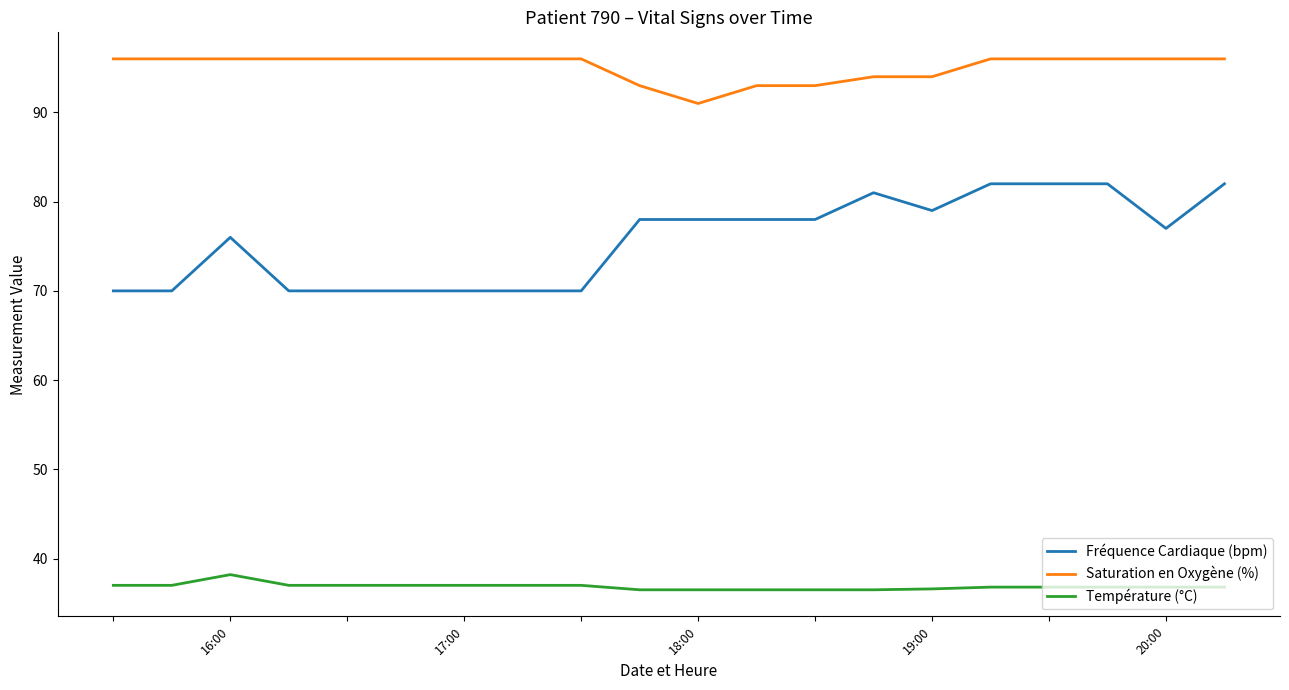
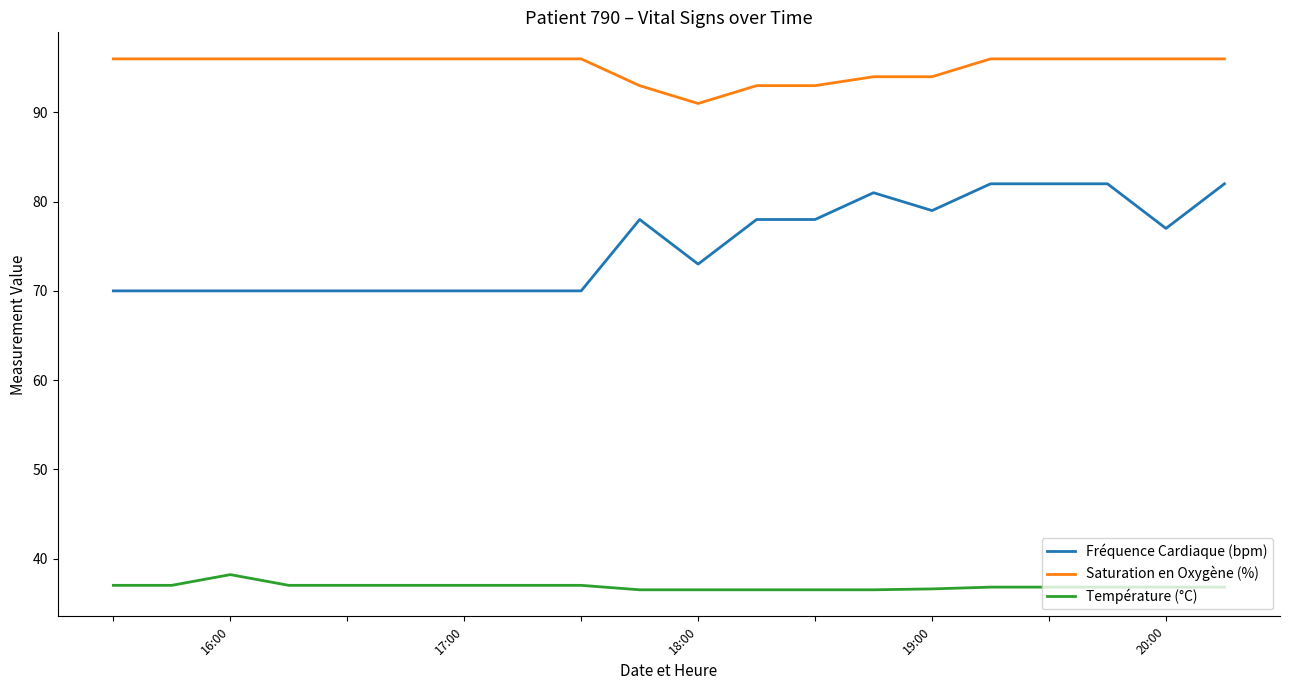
  {
    "Fréquence Cardiaque (bpm)": {
-     "16:00": 76,
-     "18:00": 78,
+     "16:00": 70,
+     "18:00": 73,
      "20:00": 77
    },
    "Saturation en Oxygène (%)": {
      "16:00": 96,
      "18:00": 91,
      "20:00": 96
    },
    "Température (°C)": {
      "16:00": 38,
      "18:00": 37
    }
  }
